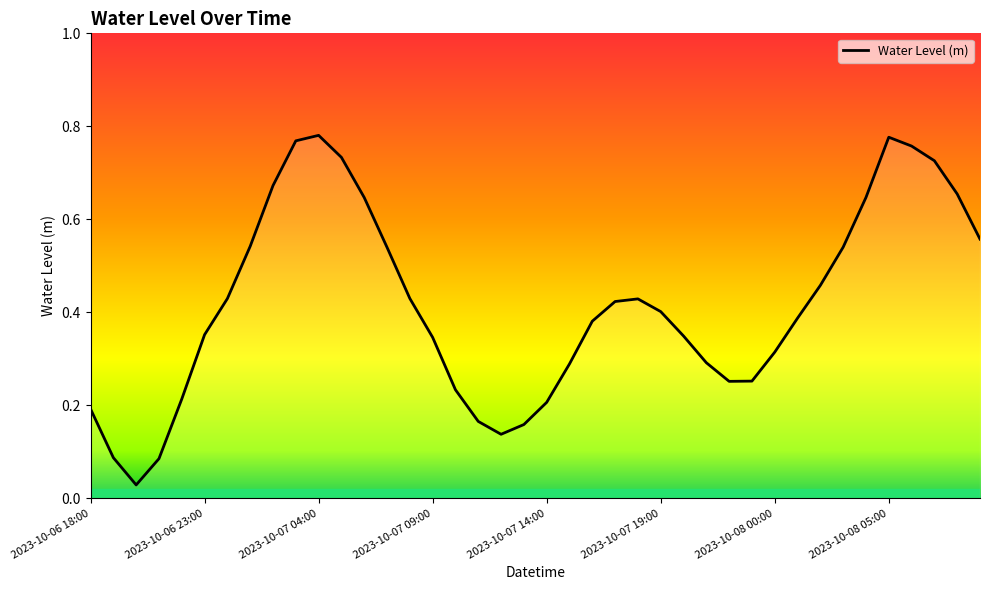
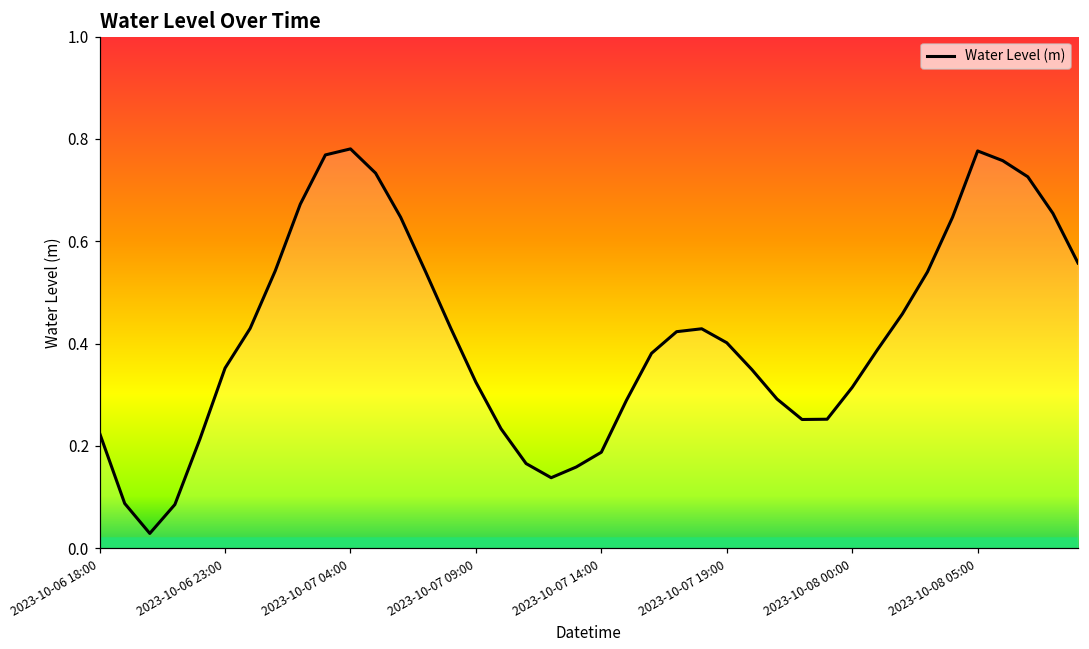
  {
-   "2023-10-06 18:00": 0.19,
+   "2023-10-06 18:00": 0.22,
    "2023-10-06 23:00": 0.35,
    "2023-10-07 04:00": 0.78,
-   "2023-10-07 09:00": 0.35,
-   "2023-10-07 14:00": 0.21,
+   "2023-10-07 09:00": 0.32,
+   "2023-10-07 14:00": 0.19,
    "2023-10-07 19:00": 0.40,
    "2023-10-08 00:00": 0.31,
    "2023-10-08 05:00": 0.78
  }
